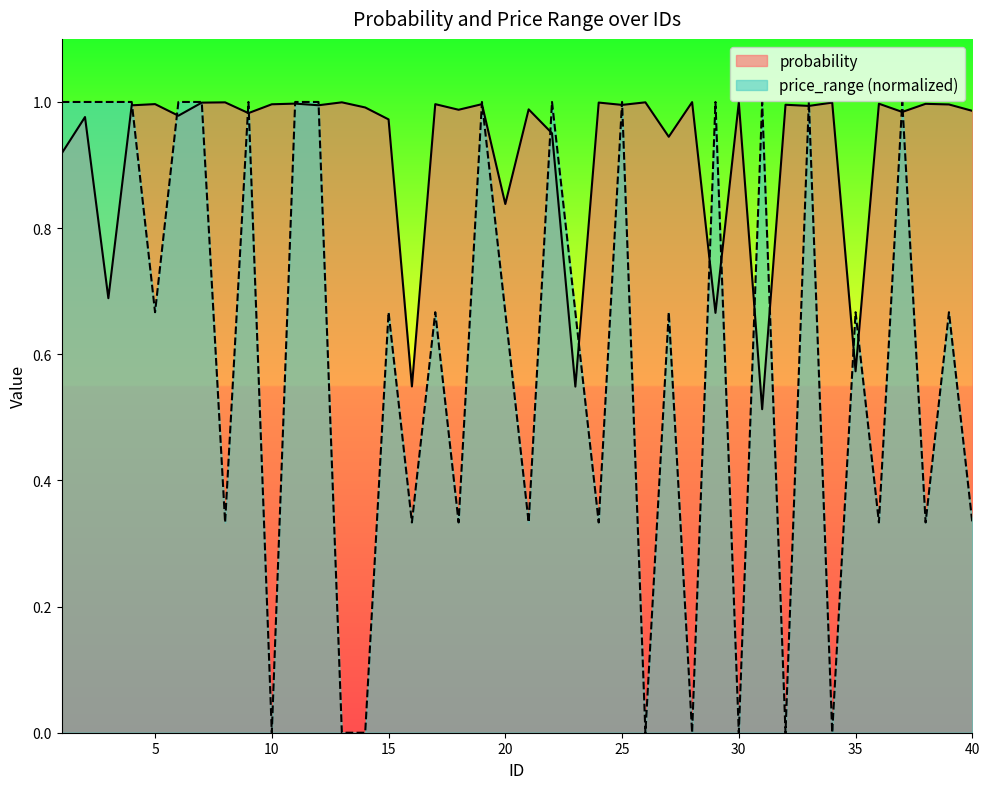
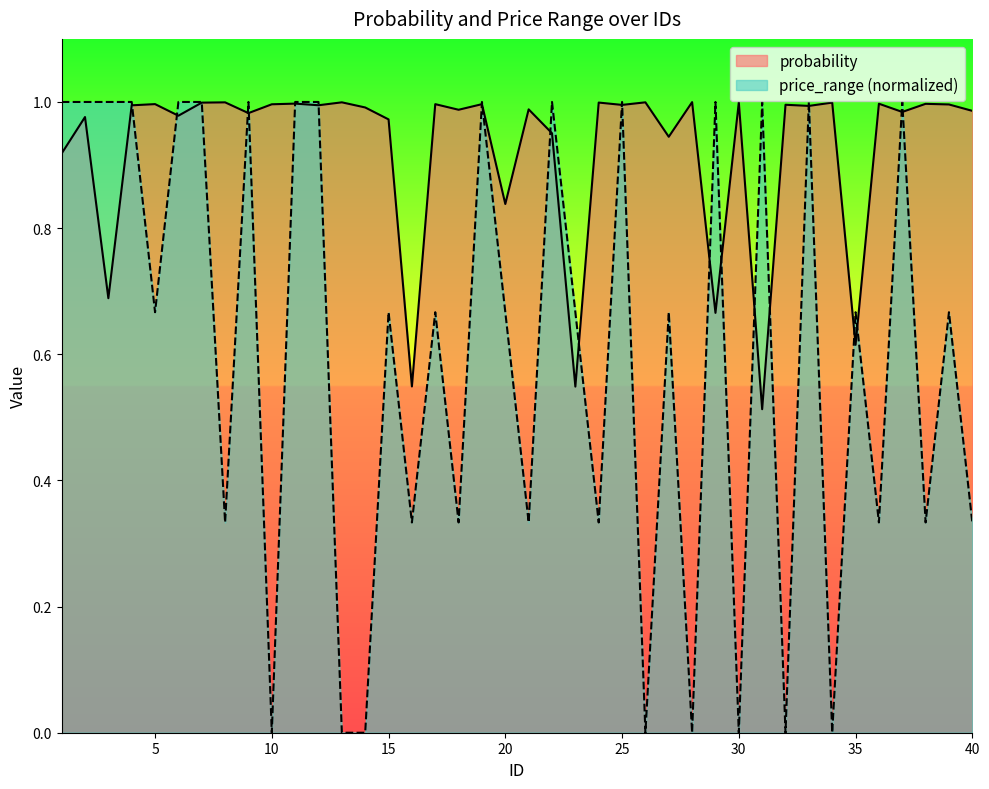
  {
    "probability": {
      "5": 1.00,
      "10": 1.00,
      "15": 0.97,
      "20": 0.84,
      "25": 1.00,
      "30": 1.00,
-     "35": 0.57,
+     "35": 0.61,
      "40": 0.99
    },
    "price_range (normalized)": {
      "5": 0.67,
      "10": 0.00,
      "15": 0.67,
      "20": 0.67,
      "25": 1.00,
      "30": 0.00,
      "35": 0.67,
      "40": 0.33
    }
  }
